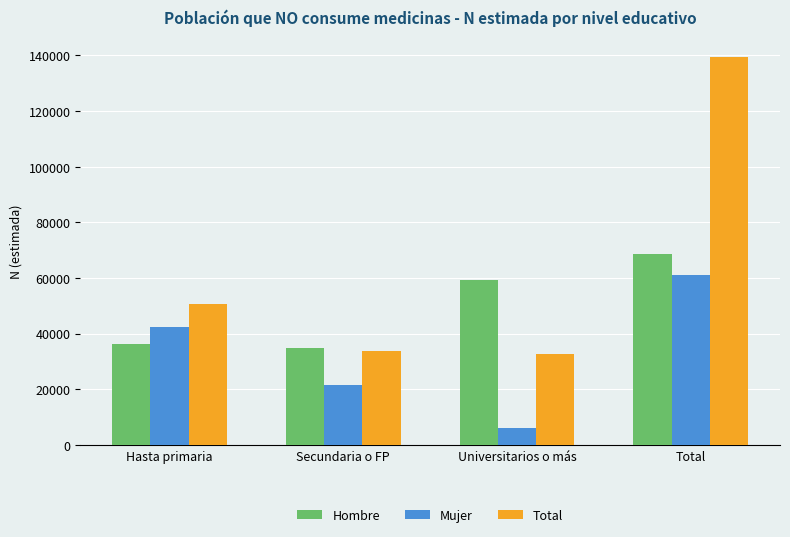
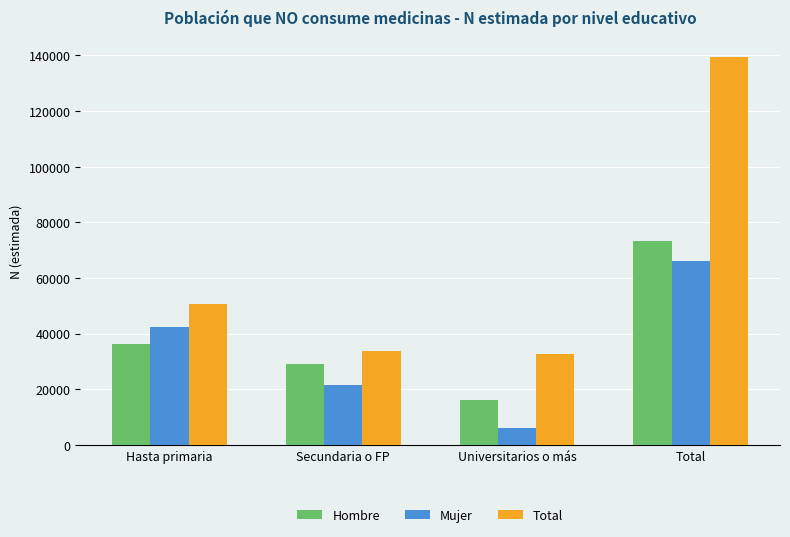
  {
    "Hombre": {
      "Hasta primaria": 36000,
-     "Secundaria o FP": 35000,
-     "Universitarios o más": 59000,
-     "Total": 68000
+     "Secundaria o FP": 29000,
+     "Universitarios o más": 16000,
+     "Total": 73000
    },
    "Mujer": {
      "Hasta primaria": 42000,
      "Secundaria o FP": 22000,
      "Universitarios o más": 6000,
-     "Total": 61000
+     "Total": 66000
    },
    "Total": {
      "Hasta primaria": 51000,
      "Secundaria o FP": 34000,
      "Universitarios o más": 32000,
      "Total": 139000
    }
  }
